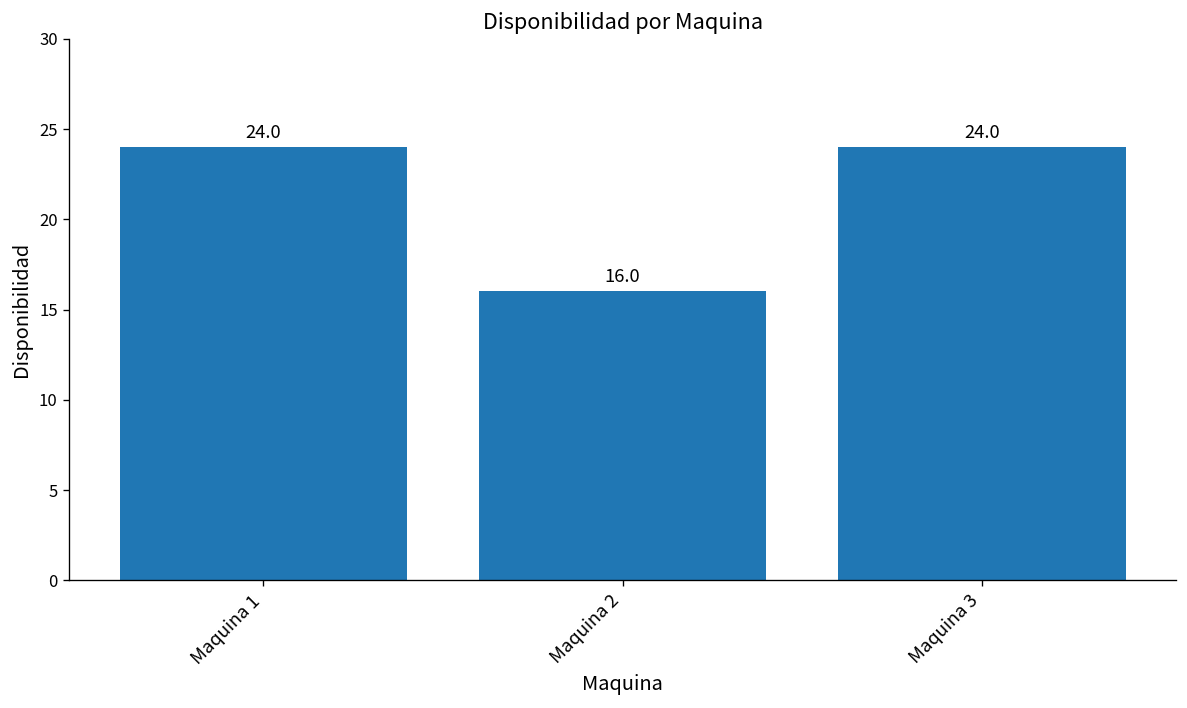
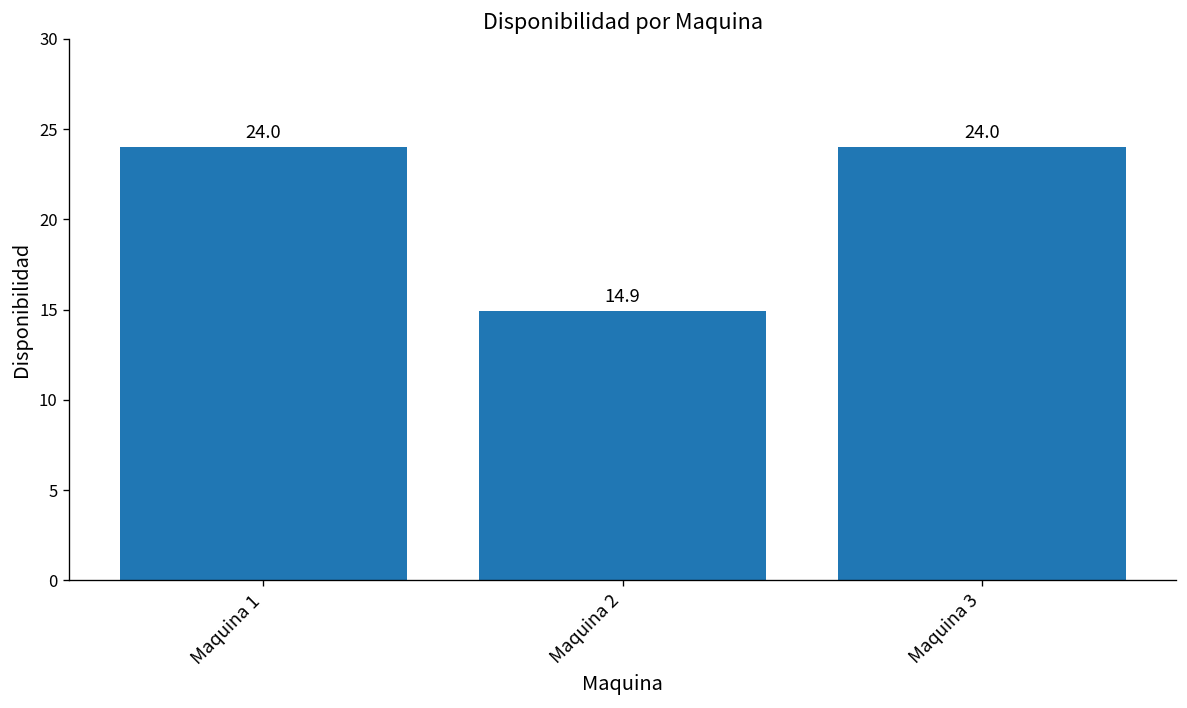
  {
    "Maquina 1": 24.0,
-   "Maquina 2": 16.0,
+   "Maquina 2": 14.9,
    "Maquina 3": 24.0
  }
